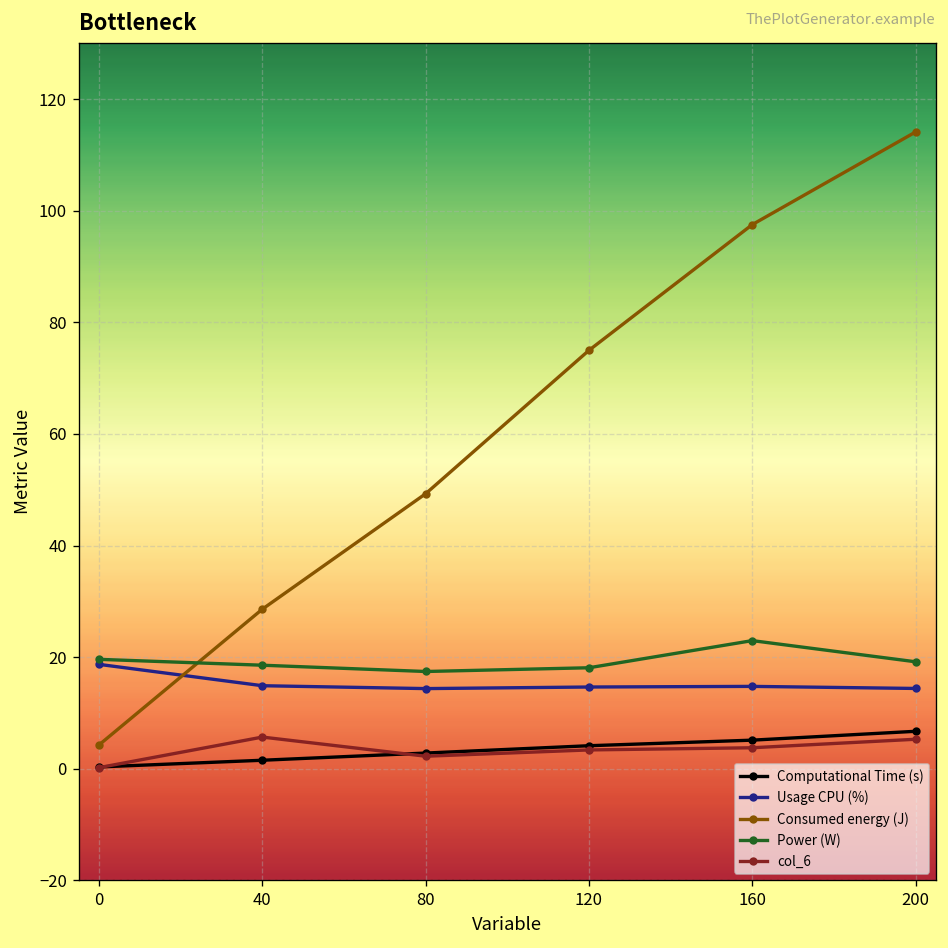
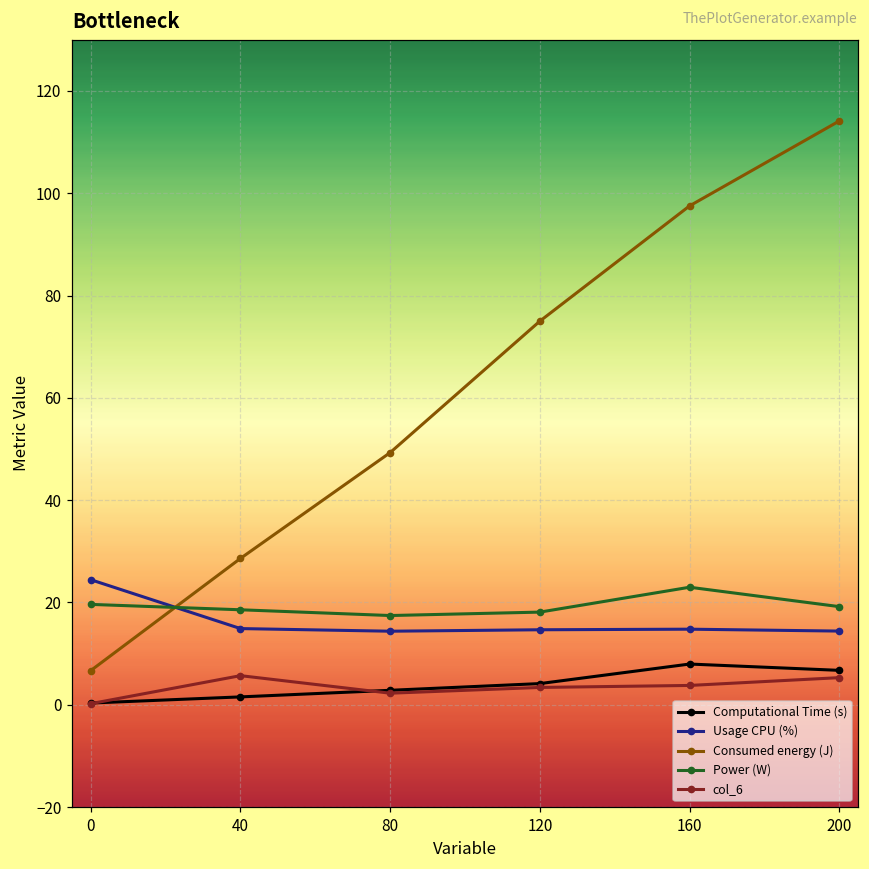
  {
    "Computational Time (s)": {
      "40": 2,
      "80": 3,
      "120": 4,
-     "160": 5,
+     "160": 8,
      "200": 7
    },
    "Usage CPU (%)": {
-     "0": 19,
+     "0": 24,
      "40": 15,
      "80": 14,
      "120": 15,
      "160": 15,
      "200": 14
    },
    "Consumed energy (J)": {
-     "0": 4,
+     "0": 7,
      "40": 29,
      "80": 49,
      "120": 75,
      "160": 98,
      "200": 114
    },
    "Power (W)": {
      "0": 20,
      "40": 19,
      "80": 17,
      "120": 18,
      "160": 23,
      "200": 19
    },
    "col_6": {
      "40": 6,
      "80": 2,
      "120": 3,
      "160": 4,
      "200": 5
    }
  }
